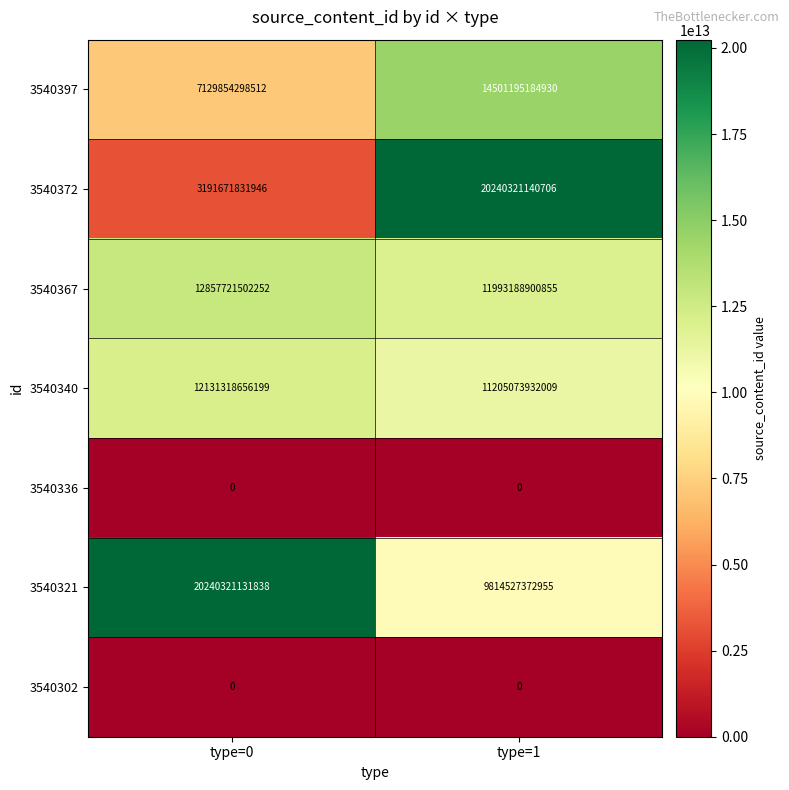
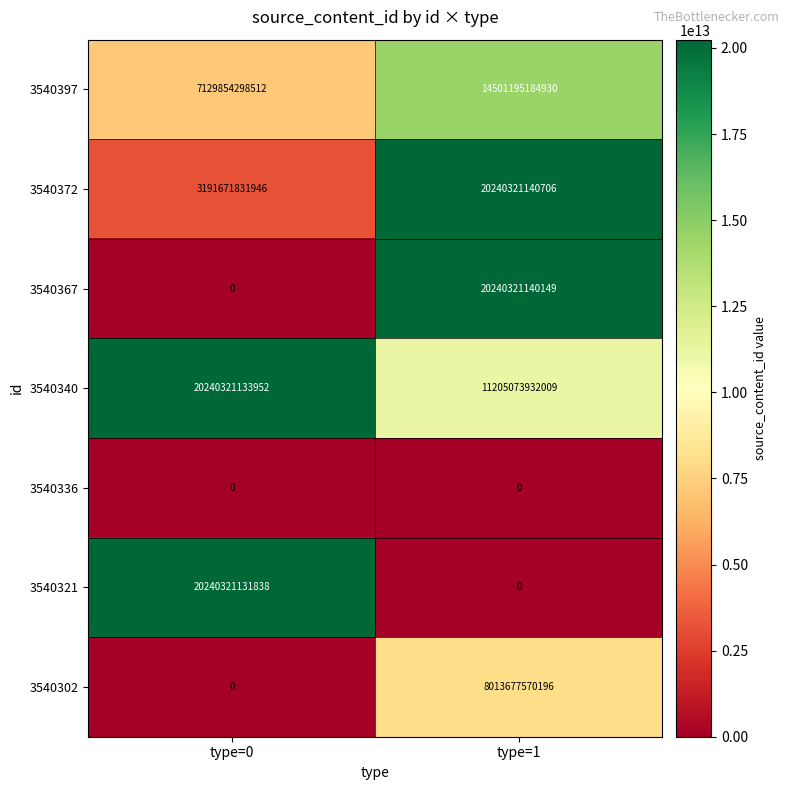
  {
    "3540397": {
      "type=0": 7129854298512,
      "type=1": 14501195184930
    },
    "3540372": {
      "type=0": 3191671831946,
      "type=1": 20240321140706
    },
    "3540367": {
-     "type=0": 12857721502252,
-     "type=1": 11993188900855
+     "type=0": 0,
+     "type=1": 20240321140149
    },
    "3540340": {
-     "type=0": 12131318656199,
+     "type=0": 20240321133952,
      "type=1": 11205073932009
    },
    "3540336": {
      "type=0": 0,
      "type=1": 0
    },
    "3540321": {
      "type=0": 20240321131838,
-     "type=1": 9814527372955
+     "type=1": 0
    },
    "3540302": {
      "type=0": 0,
-     "type=1": 0
+     "type=1": 8013677570196
    }
  }
